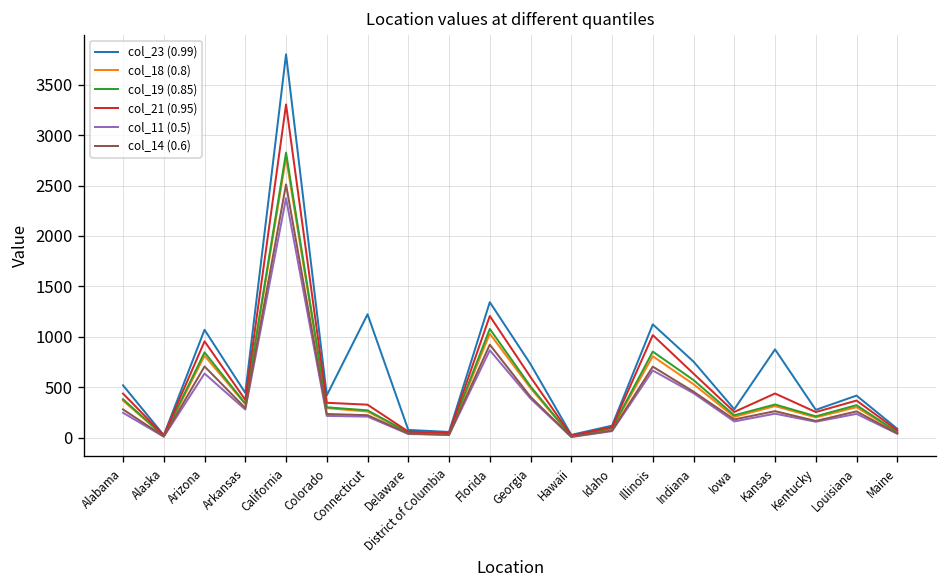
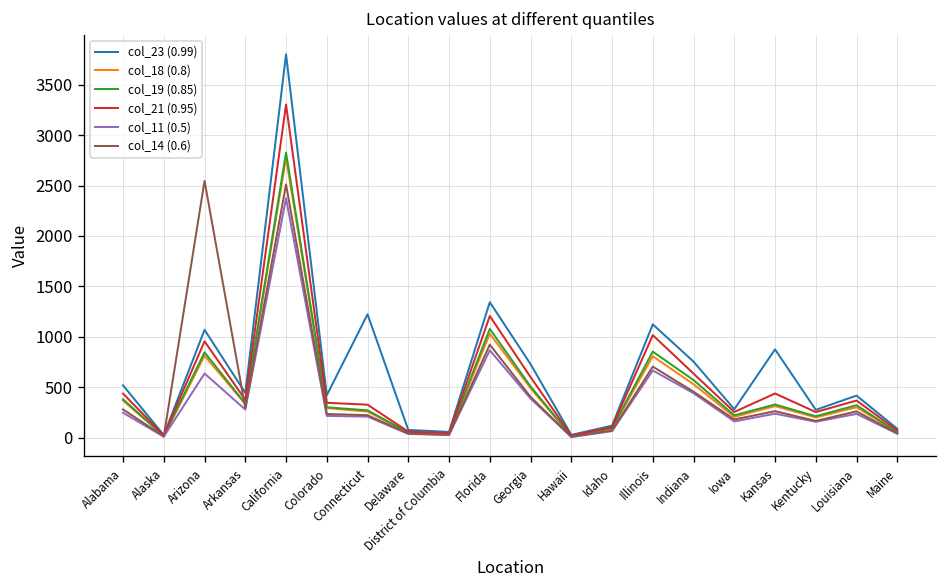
  {
    "col_23 (0.99)": {
      "Alabama": 500,
      "Arizona": 1100,
      "Arkansas": 400,
      "California": 3800,
      "Colorado": 400,
      "Connecticut": 1200,
      "Florida": 1300,
      "Georgia": 700,
      "Illinois": 1100,
      "Indiana": 800,
      "Kansas": 900,
      "Louisiana": 400
    },
    "col_18 (0.8)": {
      "Arizona": 800,
      "California": 2800,
      "Florida": 1000,
      "Illinois": 800,
      "Indiana": 500
    },
    "col_19 (0.85)": {
      "Arizona": 800,
      "California": 2800,
      "Florida": 1100,
      "Illinois": 900,
      "Indiana": 600
    },
    "col_21 (0.95)": {
      "Alabama": 400,
      "Arizona": 1000,
      "Arkansas": 400,
      "California": 3300,
      "Colorado": 300,
      "Connecticut": 300,
      "Florida": 1200,
      "Georgia": 600,
      "Illinois": 1000,
      "Indiana": 600,
      "Kansas": 400,
      "Louisiana": 400
    },
    "col_11 (0.5)": {
      "Alabama": 200,
      "Arizona": 600,
      "California": 2400,
      "Florida": 900,
      "Illinois": 700
    },
    "col_14 (0.6)": {
      "Alabama": 300,
-     "Arizona": 700,
+     "Arizona": 2500,
      "California": 2500,
      "Florida": 900,
      "Illinois": 700
    }
  }
